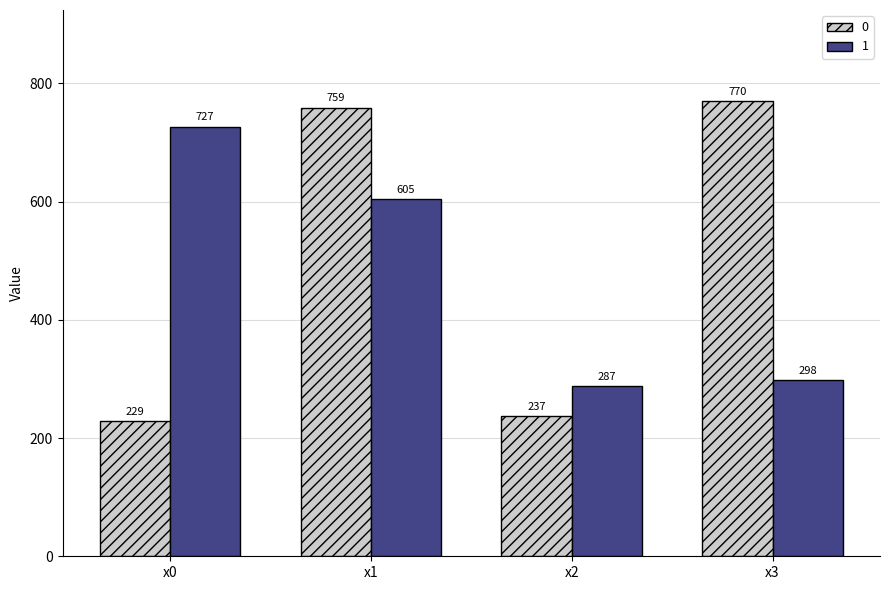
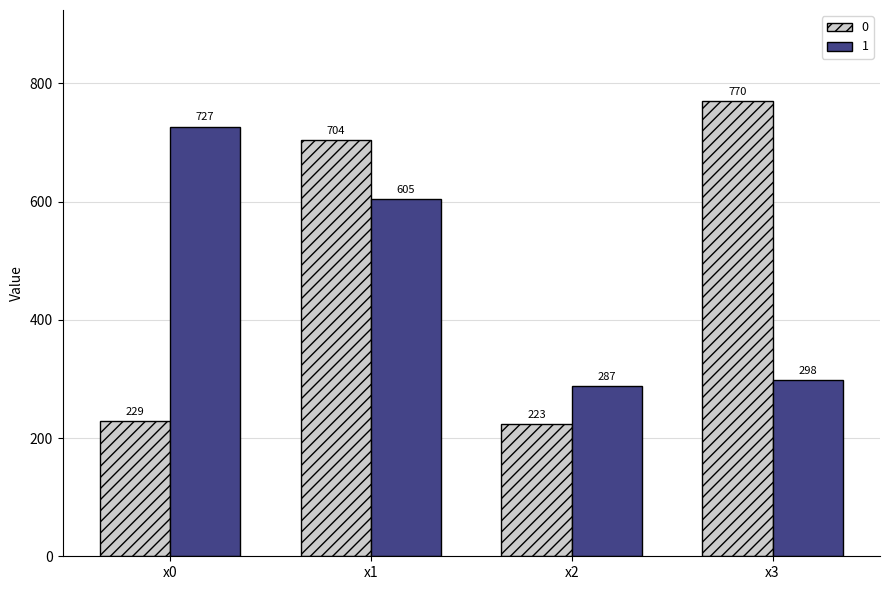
  {
    "0": {
      "x0": 229,
-     "x1": 759,
-     "x2": 237,
+     "x1": 704,
+     "x2": 223,
      "x3": 770
    },
    "1": {
      "x0": 727,
      "x1": 605,
      "x2": 287,
      "x3": 298
    }
  }
